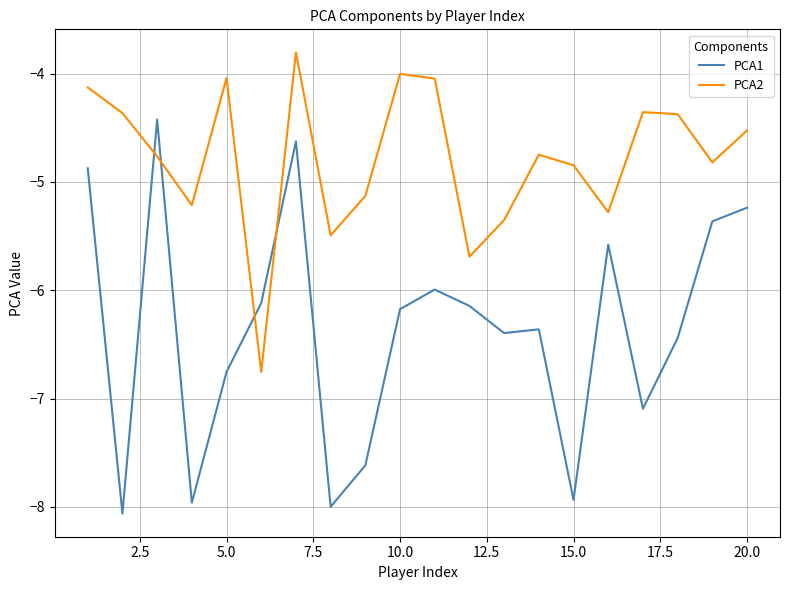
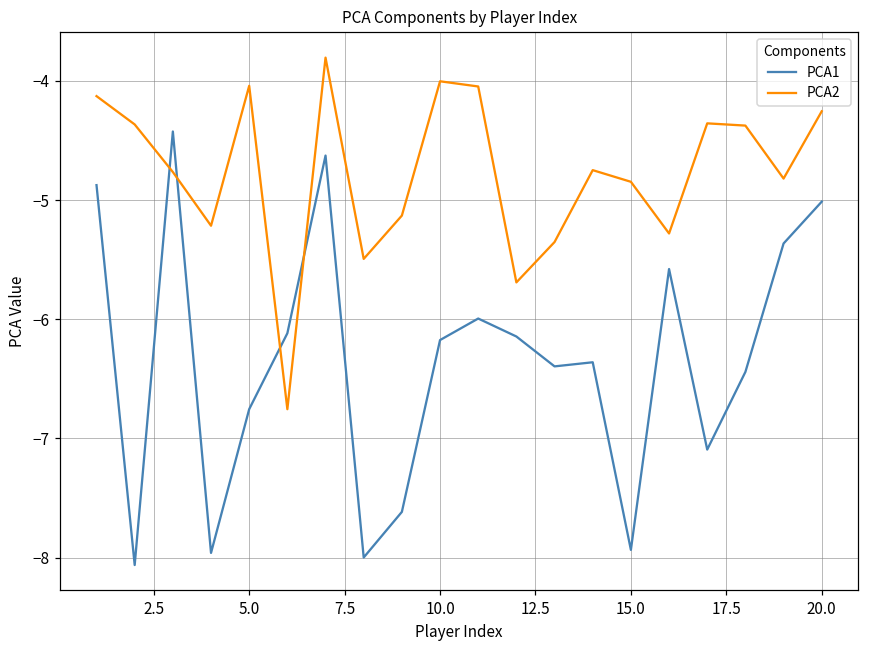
  {
    "PCA1": {
      "5.0": -6.75,
      "10.0": -6.17,
      "15.0": -7.94,
-     "20.0": -5.24
+     "20.0": -5.01
    },
    "PCA2": {
      "5.0": -4.04,
      "10.0": -4.00,
      "15.0": -4.85,
-     "20.0": -4.53
+     "20.0": -4.25
    }
  }
